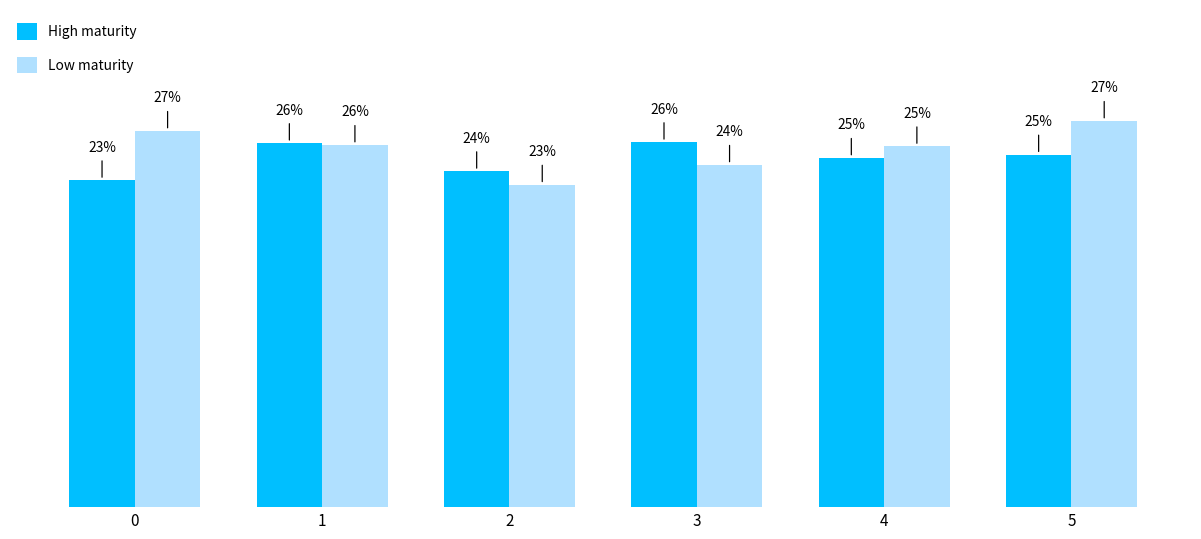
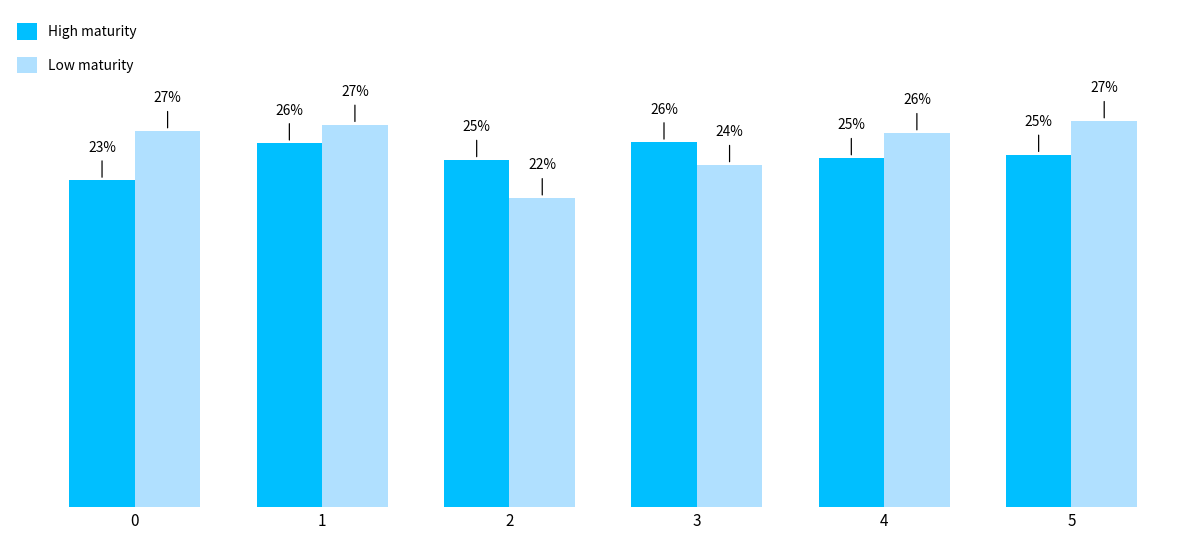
  {
    "High maturity": {
      "0": "23%",
      "1": "26%",
-     "2": "24%",
+     "2": "25%",
      "3": "26%",
      "4": "25%",
      "5": "25%"
    },
    "Low maturity": {
      "0": "27%",
-     "1": "26%",
-     "2": "23%",
+     "1": "27%",
+     "2": "22%",
      "3": "24%",
-     "4": "25%",
+     "4": "26%",
      "5": "27%"
    }
  }
